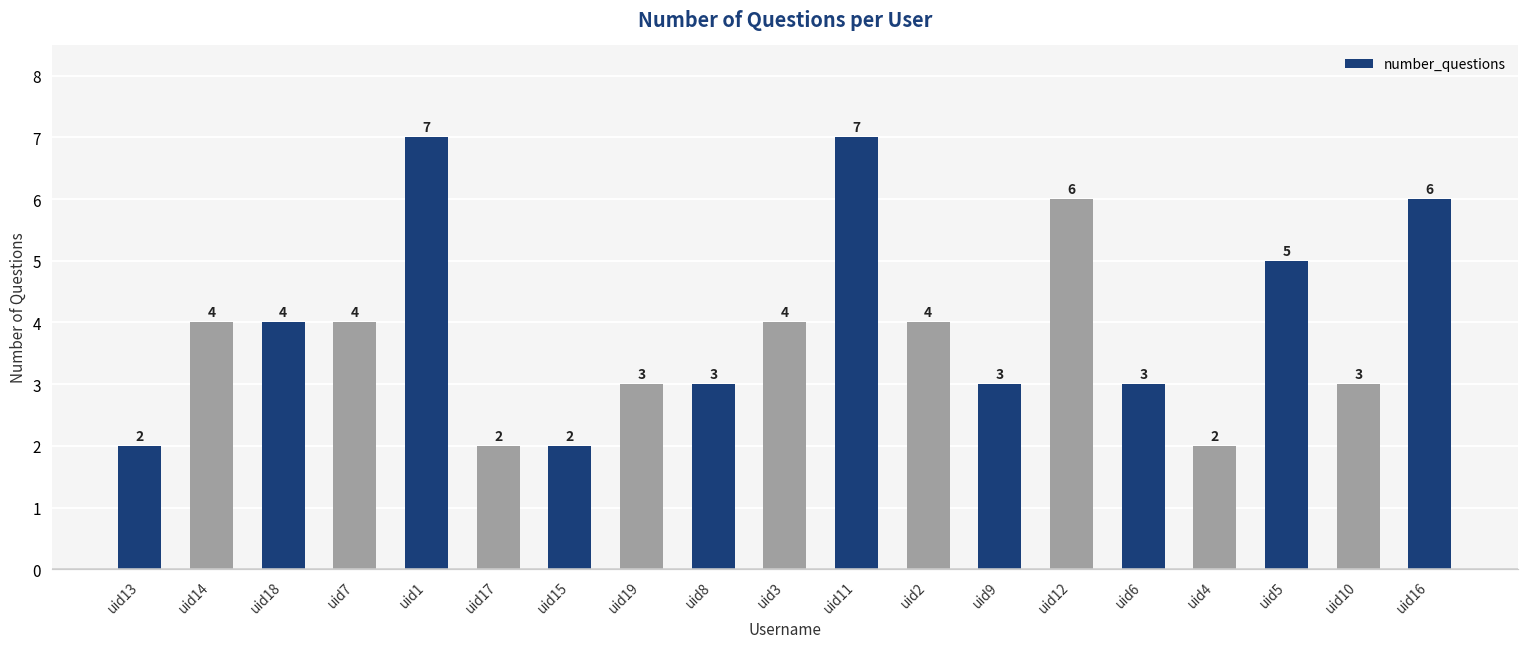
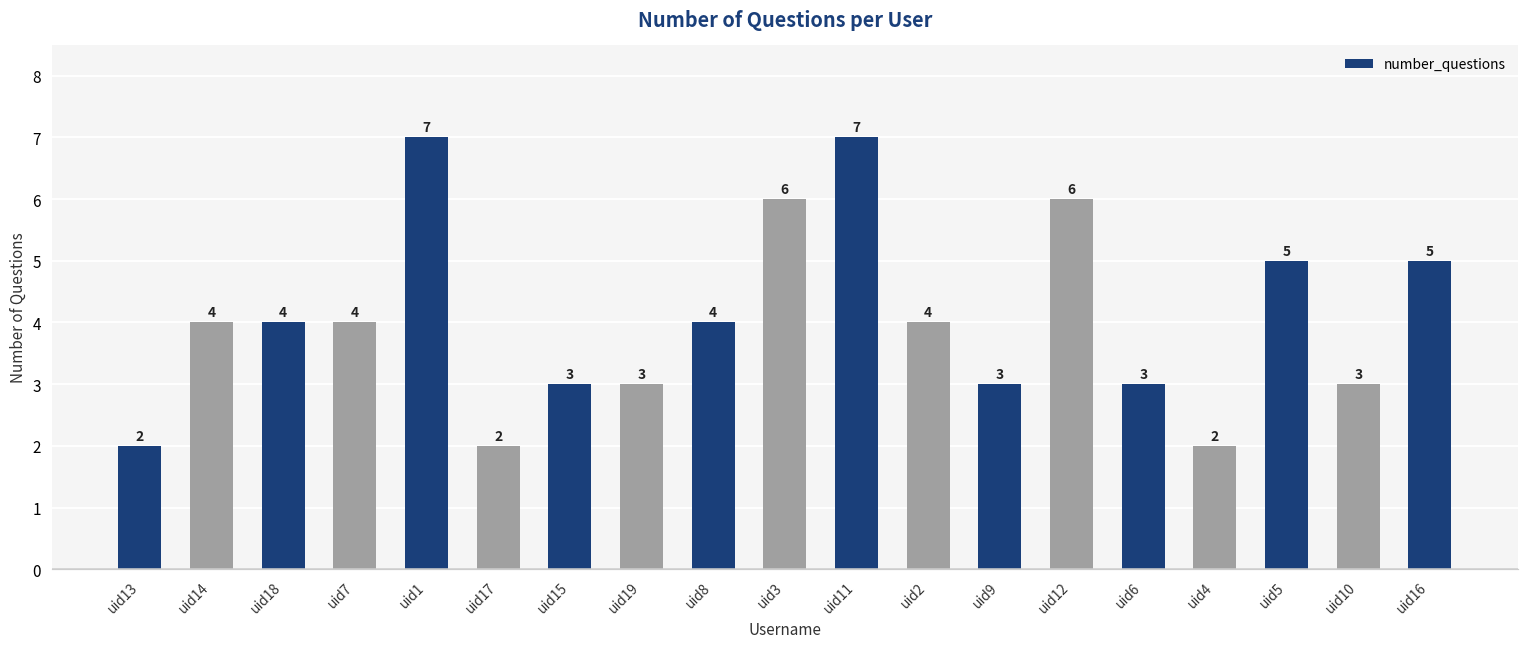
  {
    "uid13": 2,
    "uid14": 4,
    "uid18": 4,
    "uid7": 4,
    "uid1": 7,
    "uid17": 2,
-   "uid15": 2,
+   "uid15": 3,
    "uid19": 3,
-   "uid8": 3,
-   "uid3": 4,
+   "uid8": 4,
+   "uid3": 6,
    "uid11": 7,
    "uid2": 4,
    "uid9": 3,
    "uid12": 6,
    "uid6": 3,
    "uid4": 2,
    "uid5": 5,
    "uid10": 3,
-   "uid16": 6
+   "uid16": 5
  }
